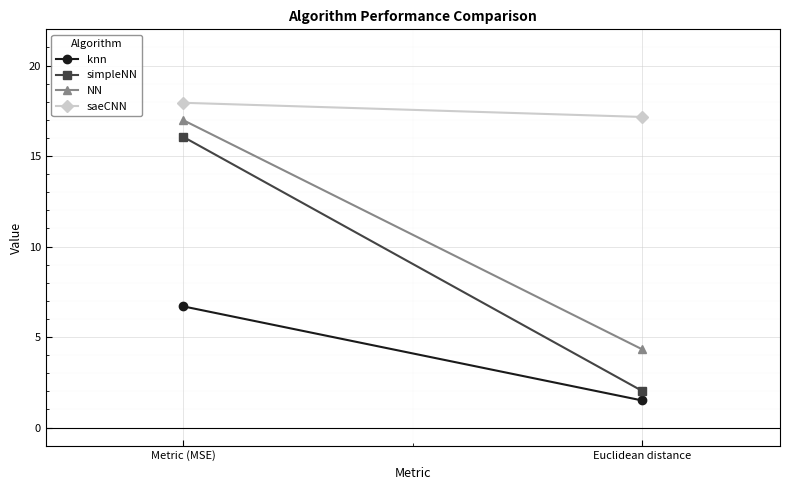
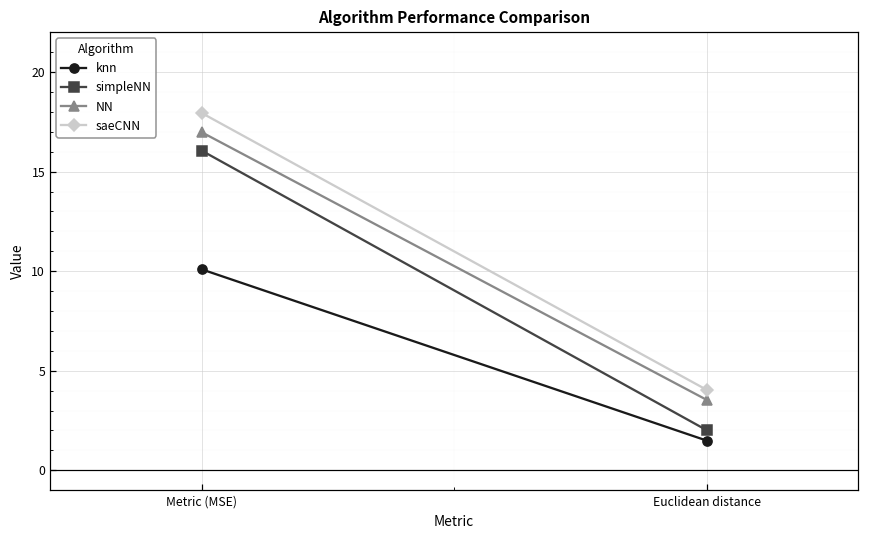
  {
    "knn": {
-     "Metric (MSE)": 6.7,
+     "Metric (MSE)": 10.1,
      "Euclidean distance": 1.5
    },
    "simpleNN": {
      "Metric (MSE)": 16.1,
      "Euclidean distance": 2.0
    },
    "NN": {
      "Metric (MSE)": 17.0,
-     "Euclidean distance": 4.3
+     "Euclidean distance": 3.5
    },
    "saeCNN": {
      "Metric (MSE)": 17.9,
-     "Euclidean distance": 17.2
+     "Euclidean distance": 4.0
    }
  }
